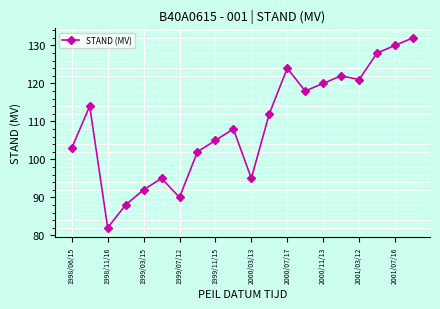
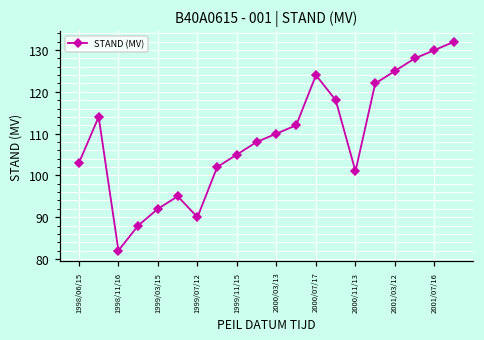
  {
    "1998/06/15": 103,
    "1998/11/16": 82,
    "1999/03/15": 92,
    "1999/07/12": 90,
    "1999/11/15": 105,
-   "2000/03/13": 95,
+   "2000/03/13": 110,
    "2000/07/17": 124,
-   "2000/11/13": 120,
-   "2001/03/12": 121,
+   "2000/11/13": 101,
+   "2001/03/12": 125,
    "2001/07/16": 130
  }
